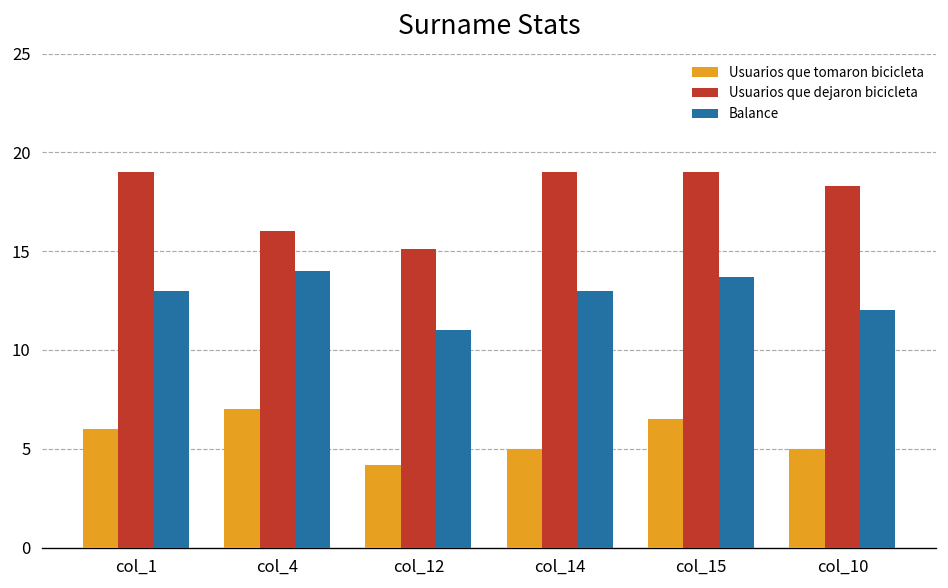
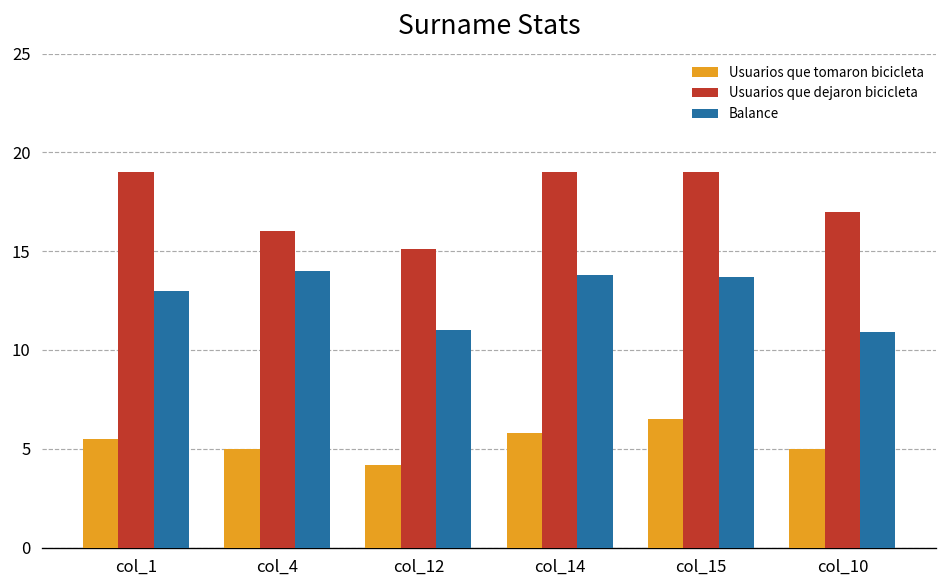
  {
    "Usuarios que tomaron bicicleta": {
-     "col_1": 6.0,
-     "col_4": 7,
+     "col_1": 5.5,
+     "col_4": 5,
      "col_12": 4.2,
-     "col_14": 5.0,
+     "col_14": 5.8,
      "col_15": 6.5,
      "col_10": 5.0
    },
    "Usuarios que dejaron bicicleta": {
      "col_1": 19.0,
      "col_4": 16.0,
      "col_12": 15.1,
      "col_14": 19.0,
      "col_15": 19.0,
-     "col_10": 18.3
+     "col_10": 17.0
    },
    "Balance": {
      "col_1": 13.0,
      "col_4": 14.0,
      "col_12": 11.0,
-     "col_14": 13.0,
+     "col_14": 13.8,
      "col_15": 13.7,
-     "col_10": 12.0
+     "col_10": 10.9
    }
  }
